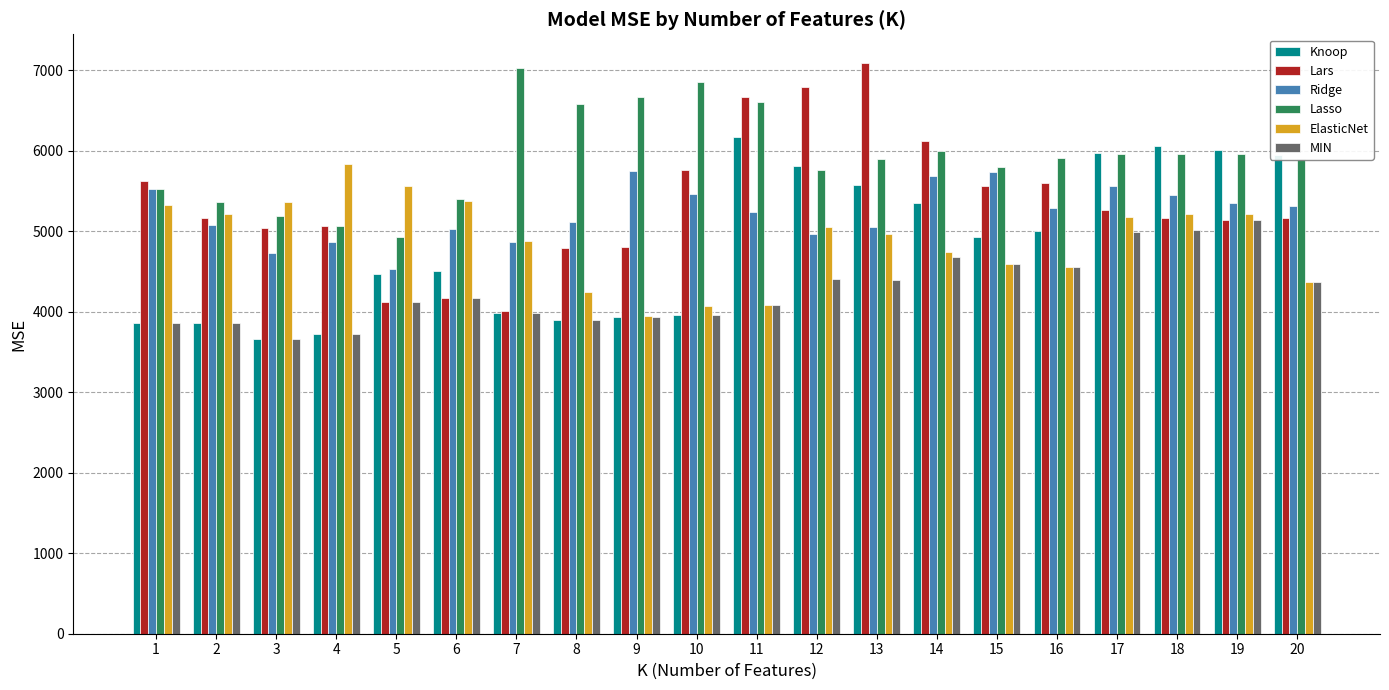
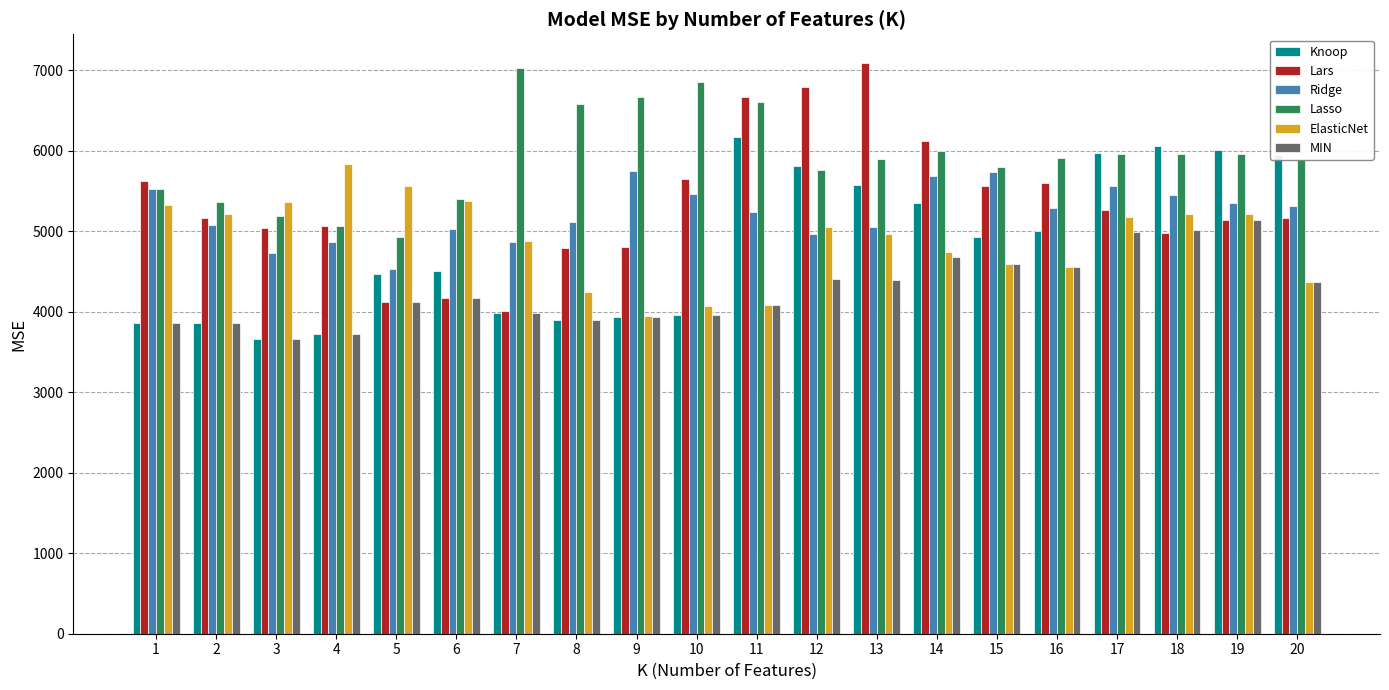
  {
    "Knoop": {
      "1": 3900,
      "2": 3900,
      "3": 3700,
      "4": 3700,
      "5": 4500,
      "6": 4500,
      "7": 4000,
      "8": 3900,
      "9": 3900,
      "10": 4000,
      "11": 6200,
      "12": 5800,
      "13": 5600,
      "14": 5400,
      "15": 4900,
      "16": 5000,
      "17": 6000,
      "18": 6100,
      "19": 6000
    },
    "Lars": {
      "1": 5600,
      "2": 5200,
      "3": 5000,
      "4": 5100,
      "5": 4100,
      "6": 4200,
      "7": 4000,
      "8": 4800,
      "9": 4800,
-     "10": 5800,
+     "10": 5700,
      "11": 6700,
      "12": 6800,
      "13": 7100,
      "14": 6100,
      "15": 5600,
      "16": 5600,
      "17": 5300,
-     "18": 5200,
+     "18": 5000,
      "19": 5100,
      "20": 5200
    },
    "Ridge": {
      "1": 5500,
      "2": 5100,
      "3": 4700,
      "4": 4900,
      "5": 4500,
      "6": 5000,
      "7": 4900,
      "8": 5100,
      "9": 5700,
      "10": 5500,
      "11": 5200,
      "12": 5000,
      "13": 5100,
      "14": 5700,
      "15": 5700,
      "16": 5300,
      "17": 5600,
      "18": 5400,
      "19": 5400,
      "20": 5300
    },
    "Lasso": {
      "1": 5500,
      "2": 5400,
      "3": 5200,
      "4": 5100,
      "5": 4900,
      "6": 5400,
      "7": 7000,
      "8": 6600,
      "9": 6700,
      "10": 6900,
      "11": 6600,
      "12": 5800,
      "13": 5900,
      "14": 6000,
      "15": 5800,
      "16": 5900,
      "17": 6000,
      "18": 6000,
      "19": 6000
    },
    "ElasticNet": {
      "1": 5300,
      "2": 5200,
      "3": 5400,
      "4": 5800,
      "5": 5600,
      "6": 5400,
      "7": 4900,
      "8": 4200,
      "9": 3900,
      "10": 4100,
      "11": 4100,
      "12": 5000,
      "13": 5000,
      "14": 4700,
      "15": 4600,
      "16": 4600,
      "17": 5200,
      "18": 5200,
      "19": 5200,
      "20": 4400
    },
    "MIN": {
      "1": 3900,
      "2": 3900,
      "3": 3700,
      "4": 3700,
      "5": 4100,
      "6": 4200,
      "7": 4000,
      "8": 3900,
      "9": 3900,
      "10": 4000,
      "11": 4100,
      "12": 4400,
      "13": 4400,
      "14": 4700,
      "15": 4600,
      "16": 4600,
      "17": 5000,
      "18": 5000,
      "19": 5100,
      "20": 4400
    }
  }
